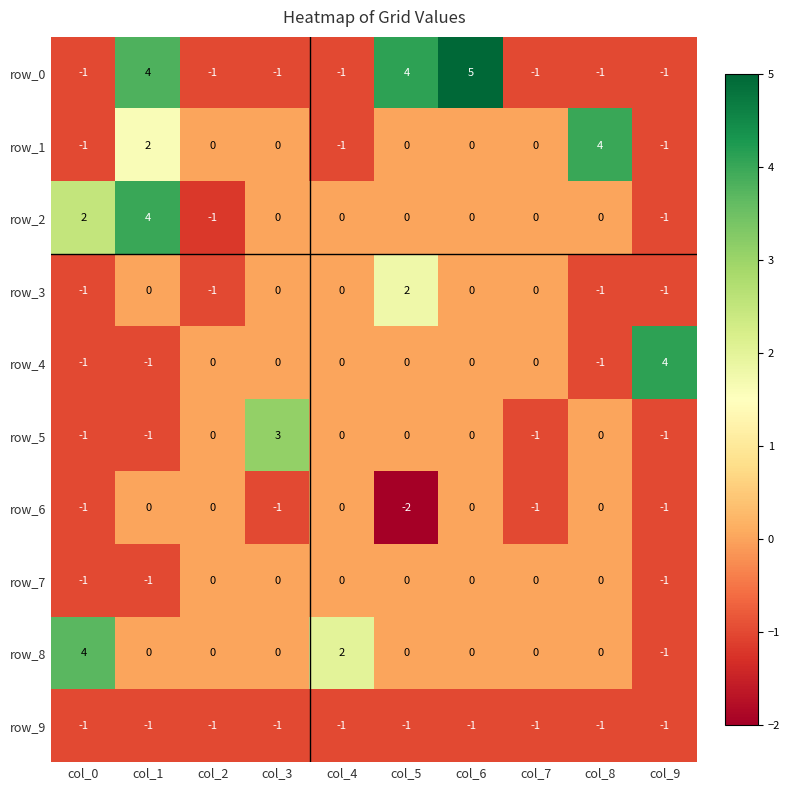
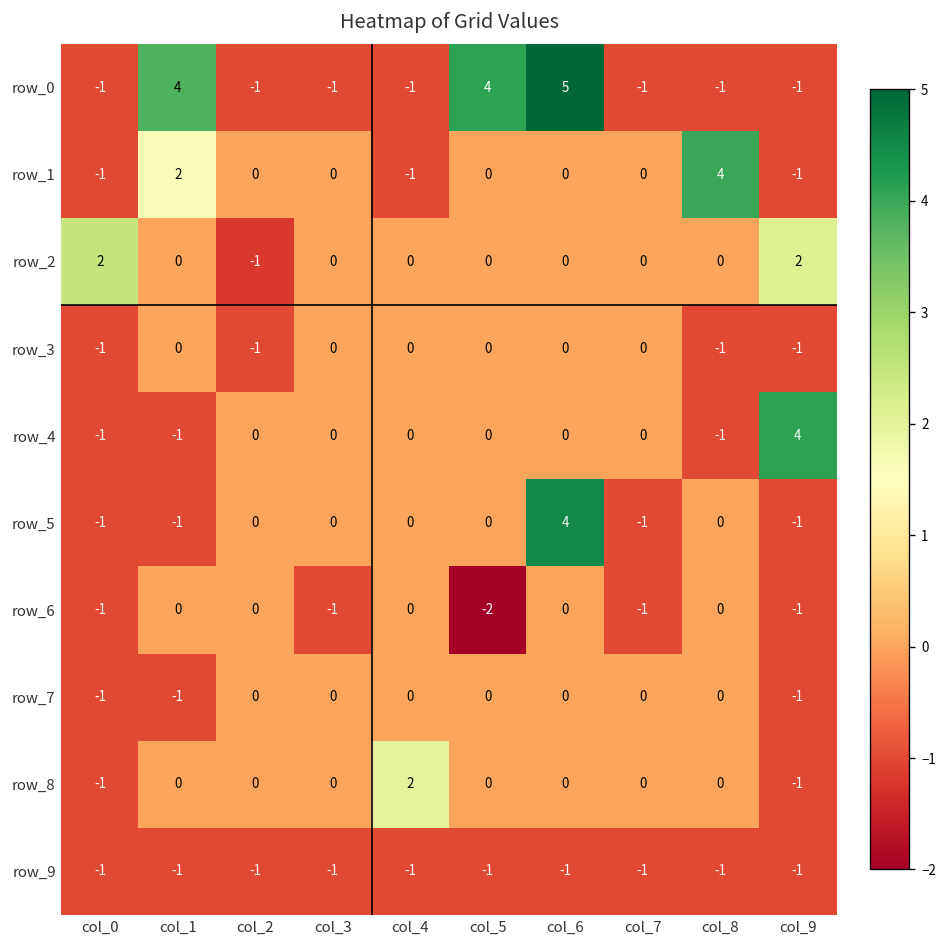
  {
    "row_0": {
      "col_0": -1,
      "col_1": 4,
      "col_2": -1,
      "col_3": -1,
      "col_4": -1,
      "col_5": 4,
      "col_6": 5,
      "col_7": -1,
      "col_8": -1,
      "col_9": -1
    },
    "row_1": {
      "col_0": -1,
      "col_1": 2,
      "col_2": 0,
      "col_3": 0,
      "col_4": -1,
      "col_5": 0,
      "col_6": 0,
      "col_7": 0,
      "col_8": 4,
      "col_9": -1
    },
    "row_2": {
      "col_0": 2,
-     "col_1": 4,
+     "col_1": 0,
      "col_2": -1,
      "col_3": 0,
      "col_4": 0,
      "col_5": 0,
      "col_6": 0,
      "col_7": 0,
      "col_8": 0,
-     "col_9": -1
+     "col_9": 2
    },
    "row_3": {
      "col_0": -1,
      "col_1": 0,
      "col_2": -1,
      "col_3": 0,
      "col_4": 0,
-     "col_5": 2,
+     "col_5": 0,
      "col_6": 0,
      "col_7": 0,
      "col_8": -1,
      "col_9": -1
    },
    "row_4": {
      "col_0": -1,
      "col_1": -1,
      "col_2": 0,
      "col_3": 0,
      "col_4": 0,
      "col_5": 0,
      "col_6": 0,
      "col_7": 0,
      "col_8": -1,
      "col_9": 4
    },
    "row_5": {
      "col_0": -1,
      "col_1": -1,
      "col_2": 0,
-     "col_3": 3,
+     "col_3": 0,
      "col_4": 0,
      "col_5": 0,
-     "col_6": 0,
+     "col_6": 4,
      "col_7": -1,
      "col_8": 0,
      "col_9": -1
    },
    "row_6": {
      "col_0": -1,
      "col_1": 0,
      "col_2": 0,
      "col_3": -1,
      "col_4": 0,
      "col_5": -2,
      "col_6": 0,
      "col_7": -1,
      "col_8": 0,
      "col_9": -1
    },
    "row_7": {
      "col_0": -1,
      "col_1": -1,
      "col_2": 0,
      "col_3": 0,
      "col_4": 0,
      "col_5": 0,
      "col_6": 0,
      "col_7": 0,
      "col_8": 0,
      "col_9": -1
    },
    "row_8": {
-     "col_0": 4,
+     "col_0": -1,
      "col_1": 0,
      "col_2": 0,
      "col_3": 0,
      "col_4": 2,
      "col_5": 0,
      "col_6": 0,
      "col_7": 0,
      "col_8": 0,
      "col_9": -1
    },
    "row_9": {
      "col_0": -1,
      "col_1": -1,
      "col_2": -1,
      "col_3": -1,
      "col_4": -1,
      "col_5": -1,
      "col_6": -1,
      "col_7": -1,
      "col_8": -1,
      "col_9": -1
    }
  }
